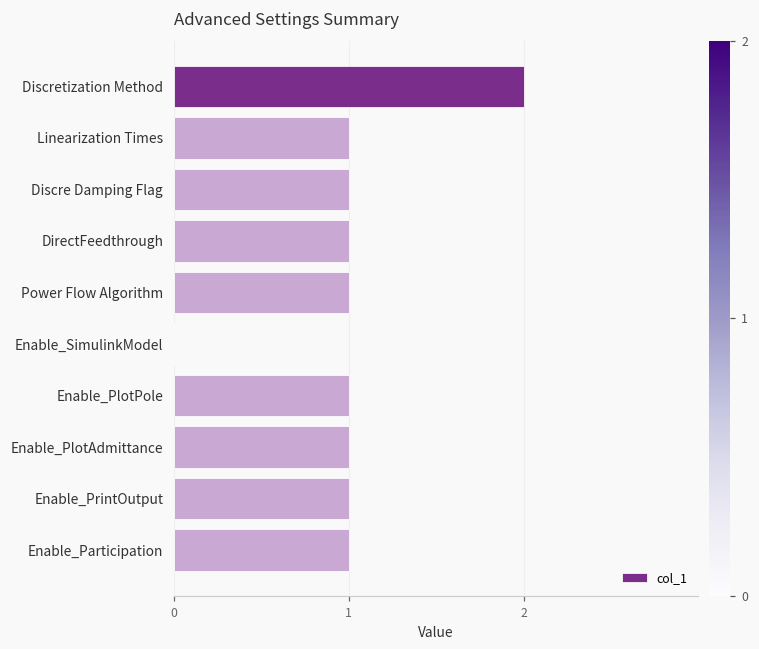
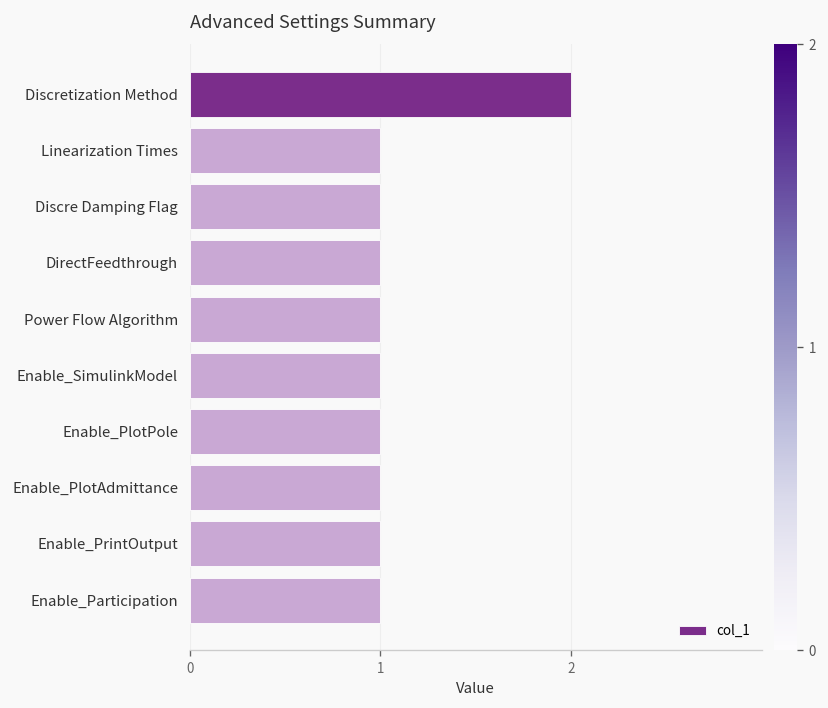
  {
    "Discretization Method": 2,
    "Linearization Times": 1,
    "Discre Damping Flag": 1,
    "DirectFeedthrough": 1,
    "Power Flow Algorithm": 1,
-   "Enable_SimulinkModel": 0,
+   "Enable_SimulinkModel": 1,
    "Enable_PlotPole": 1,
    "Enable_PlotAdmittance": 1,
    "Enable_PrintOutput": 1,
    "Enable_Participation": 1
  }
